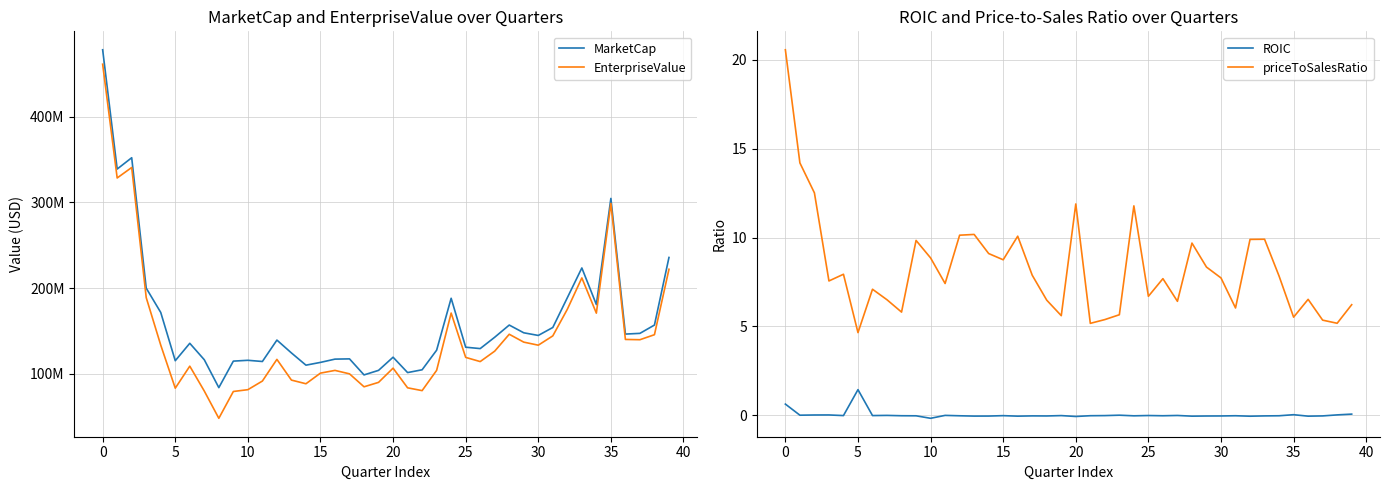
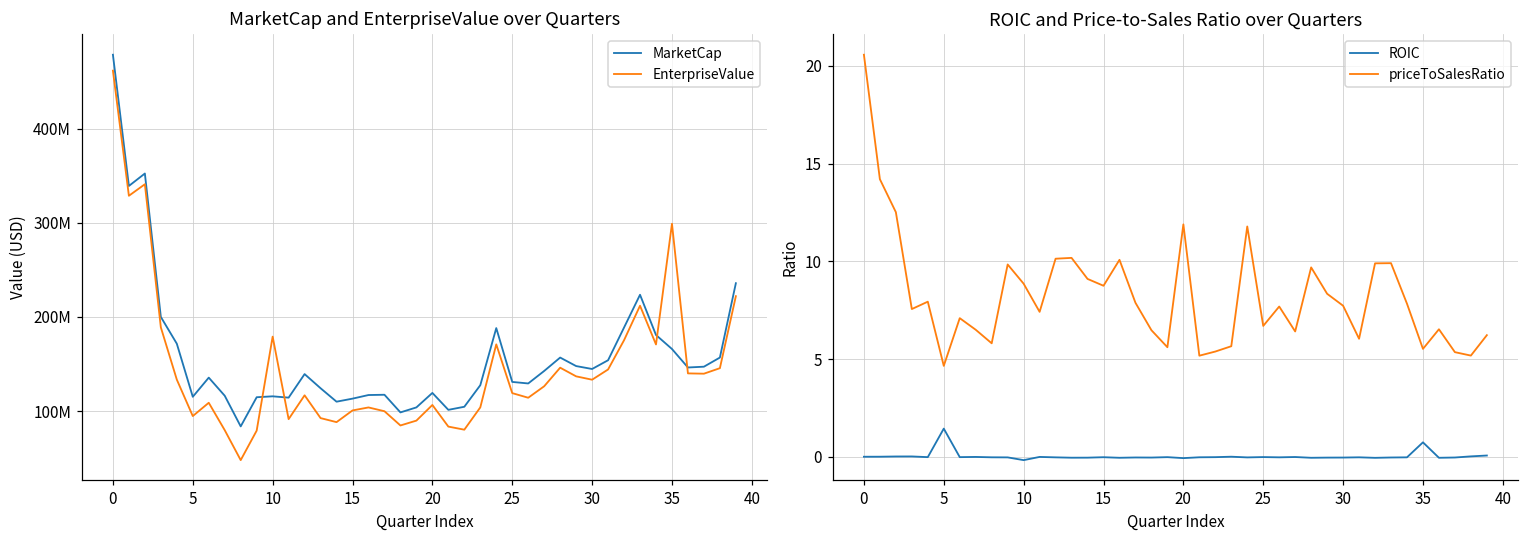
  {
    "MarketCap and EnterpriseValue over Quarters": {
      "MarketCap": {
        "0": 480000000,
        "5": 120000000,
        "10": 120000000,
        "15": 110000000,
        "20": 120000000,
        "25": 130000000,
        "30": 140000000,
-       "35": 300000000
+       "35": 170000000
      },
      "EnterpriseValue": {
        "0": 460000000,
-       "5": 80000000,
-       "10": 80000000,
+       "5": 90000000,
+       "10": 180000000,
        "15": 100000000,
        "20": 110000000,
        "25": 120000000,
        "30": 130000000,
        "35": 300000000
      }
    },
    "ROIC and Price-to-Sales Ratio over Quarters": {
      "ROIC": {
-       "0": 0.6,
+       "0": 0.0,
        "5": 1.4,
        "10": -0.2,
        "15": 0.0,
        "20": -0.1,
        "25": 0.0,
        "30": 0.0,
-       "35": 0.0
+       "35": 0.7
      },
      "priceToSalesRatio": {
        "0": 20.6,
        "5": 4.7,
        "10": 8.9,
        "15": 8.8,
        "20": 11.9,
        "25": 6.7,
        "30": 7.7,
        "35": 5.5
      }
    }
  }
